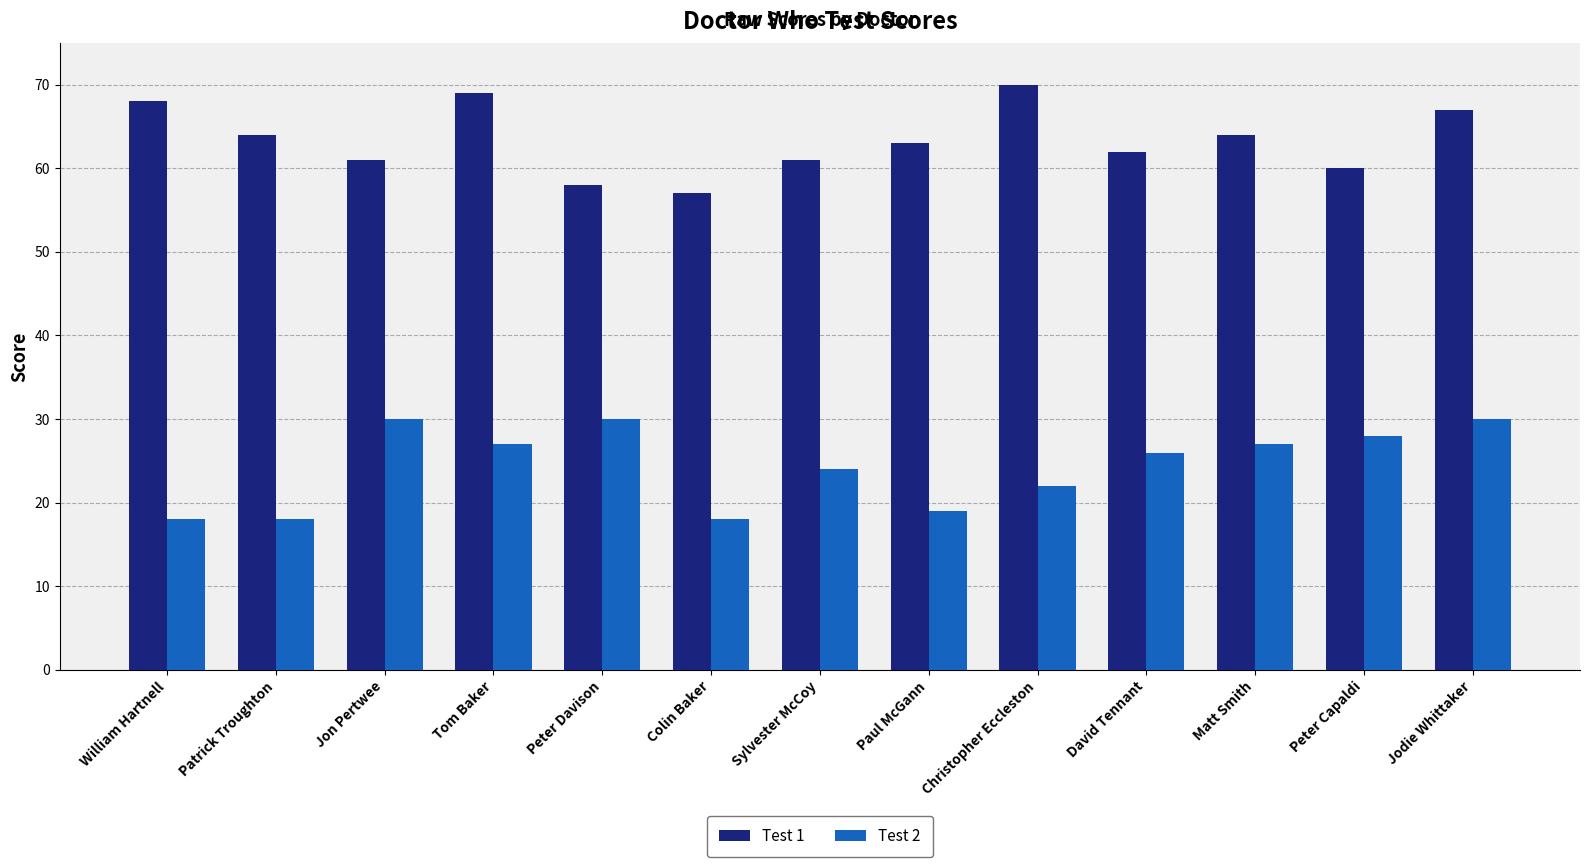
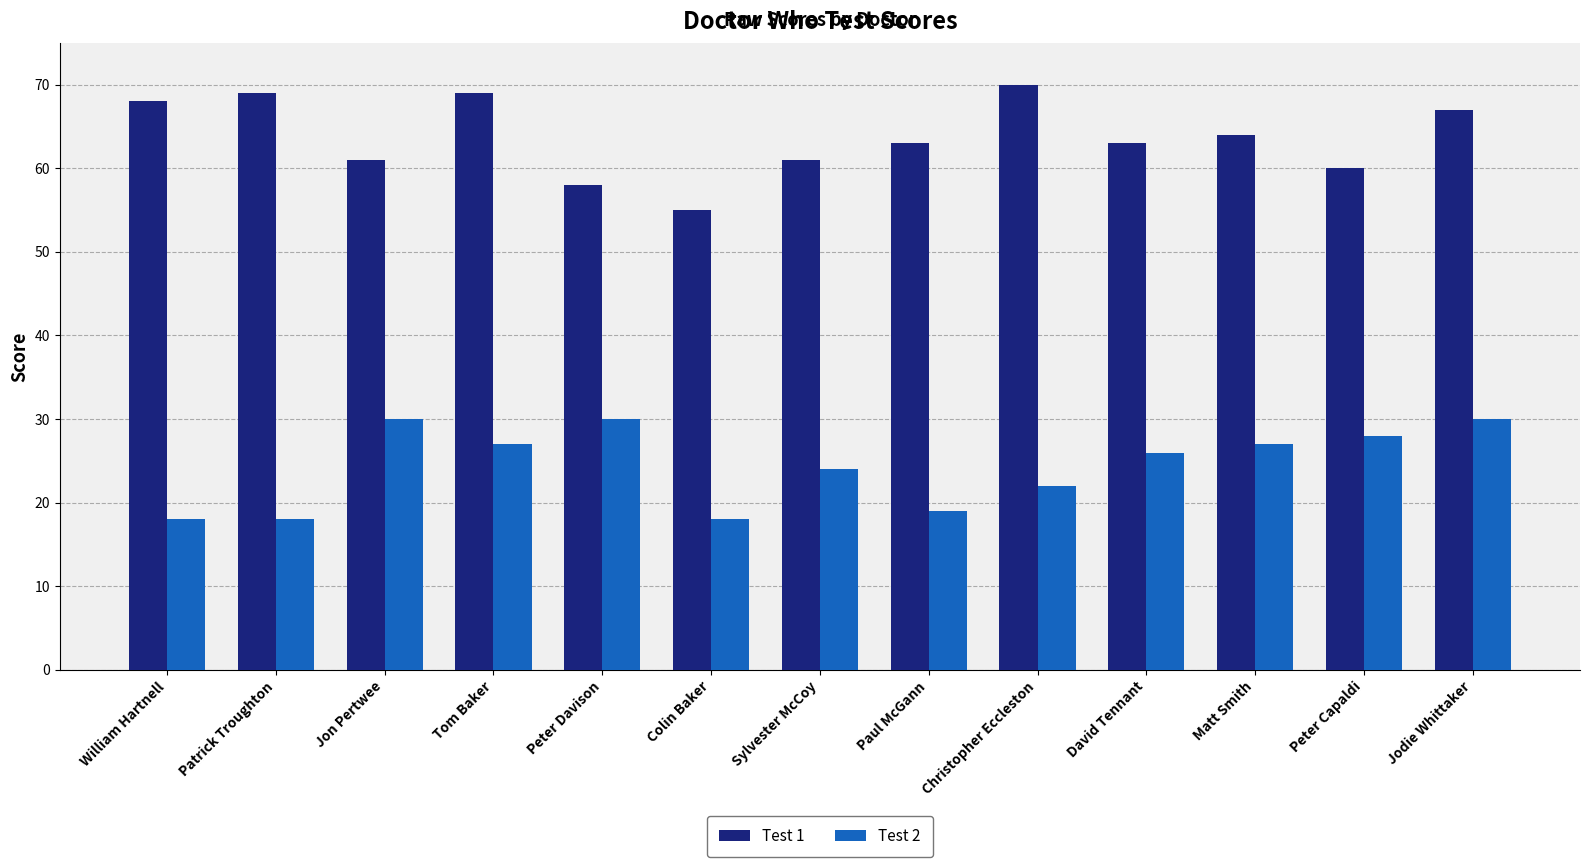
  {
    "Test 1": {
      "William Hartnell": 68,
-     "Patrick Troughton": 64,
+     "Patrick Troughton": 69,
      "Jon Pertwee": 61,
      "Tom Baker": 69,
      "Peter Davison": 58,
-     "Colin Baker": 57,
+     "Colin Baker": 55,
      "Sylvester McCoy": 61,
      "Paul McGann": 63,
      "Christopher Eccleston": 70,
-     "David Tennant": 62,
+     "David Tennant": 63,
      "Matt Smith": 64,
      "Peter Capaldi": 60,
      "Jodie Whittaker": 67
    },
    "Test 2": {
      "William Hartnell": 18,
      "Patrick Troughton": 18,
      "Jon Pertwee": 30,
      "Tom Baker": 27,
      "Peter Davison": 30,
      "Colin Baker": 18,
      "Sylvester McCoy": 24,
      "Paul McGann": 19,
      "Christopher Eccleston": 22,
      "David Tennant": 26,
      "Matt Smith": 27,
      "Peter Capaldi": 28,
      "Jodie Whittaker": 30
    }
  }
